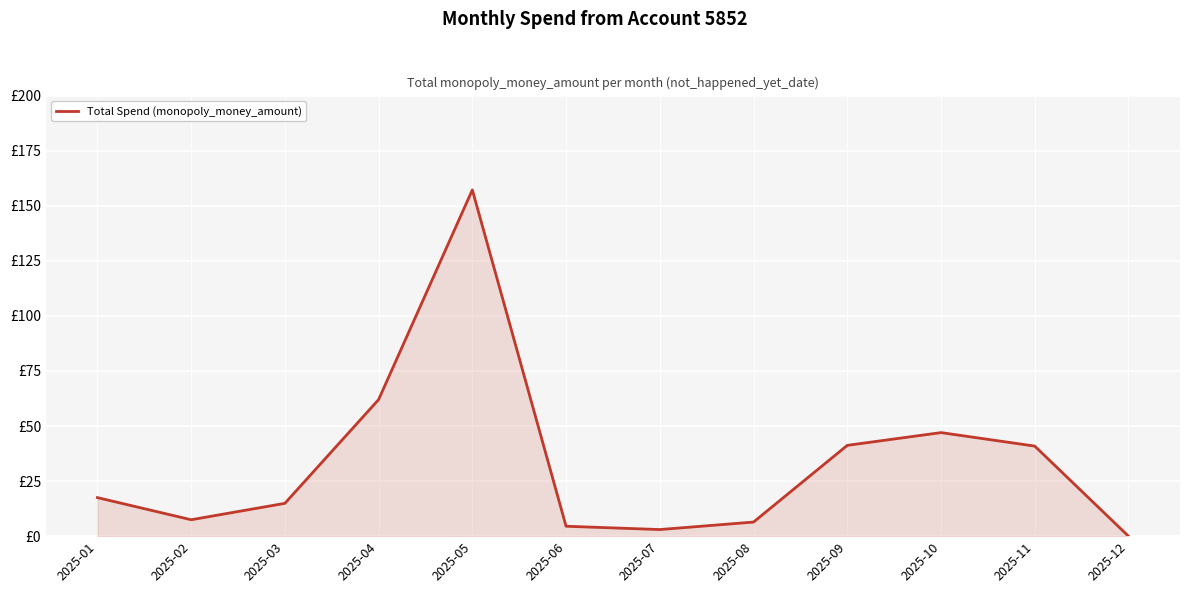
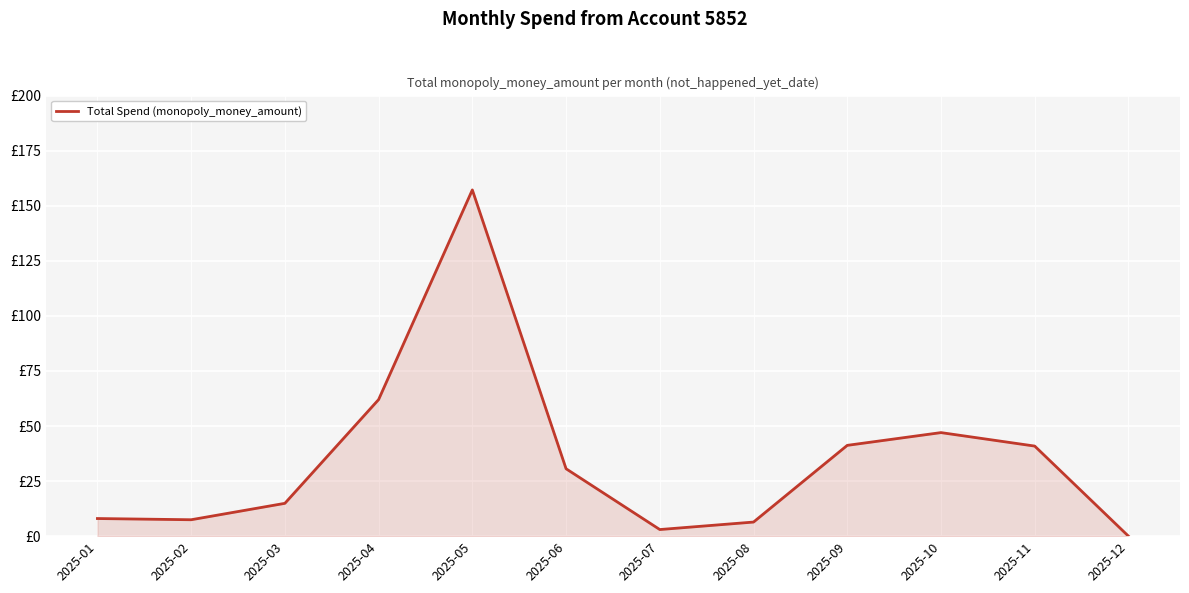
  {
-   "2025-01": "£18",
+   "2025-01": "£8",
    "2025-02": "£7",
    "2025-03": "£15",
    "2025-04": "£62",
    "2025-05": "£157",
-   "2025-06": "£5",
+   "2025-06": "£31",
    "2025-07": "£3",
    "2025-08": "£6",
    "2025-09": "£41",
    "2025-10": "£47",
    "2025-11": "£41",
    "2025-12": "£0"
  }
